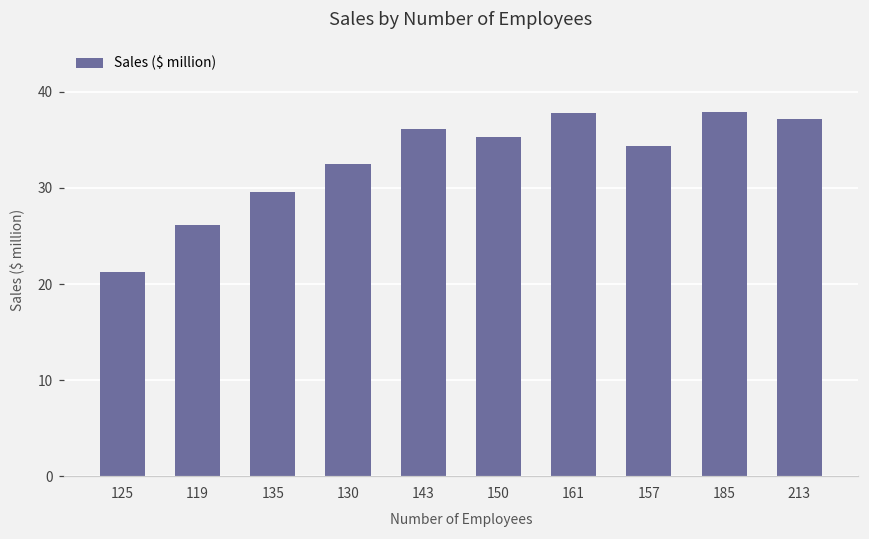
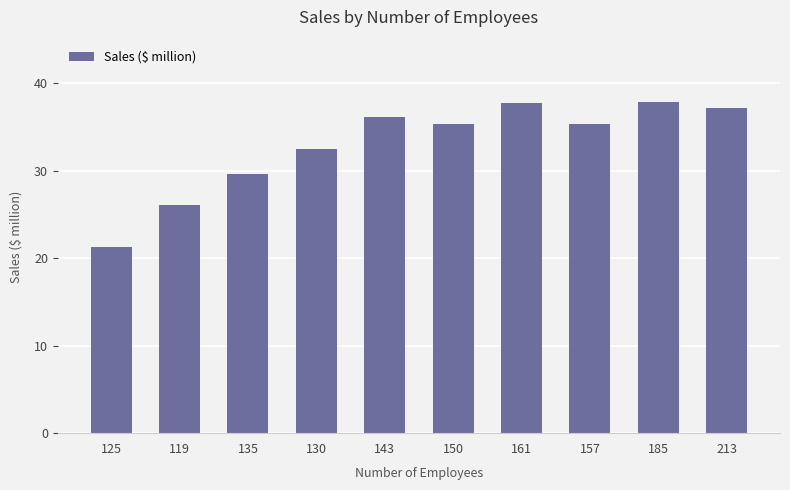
  {
    "125": 21,
    "119": 26,
    "135": 30,
    "130": 33,
    "143": 36,
    "150": 35,
    "161": 38,
-   "157": 34,
+   "157": 35,
    "185": 38,
    "213": 37
  }
